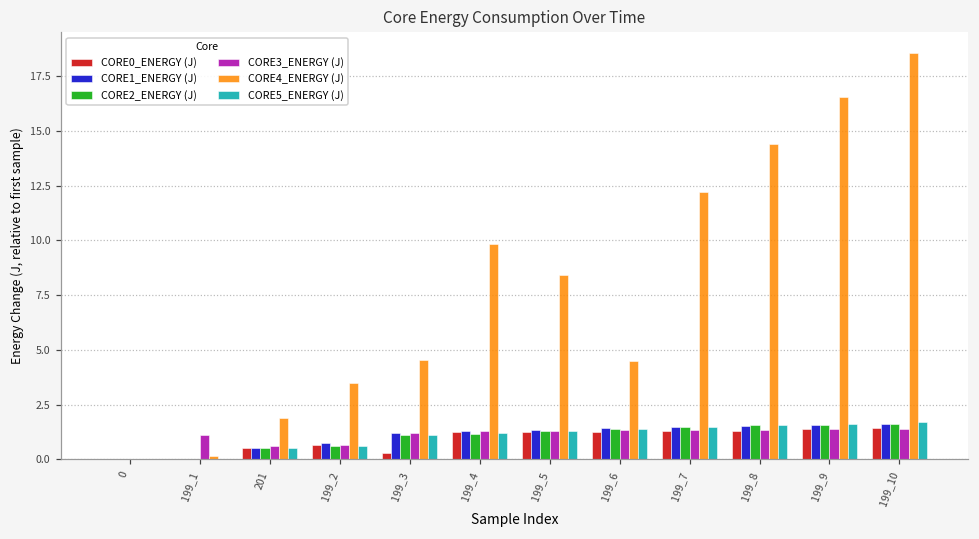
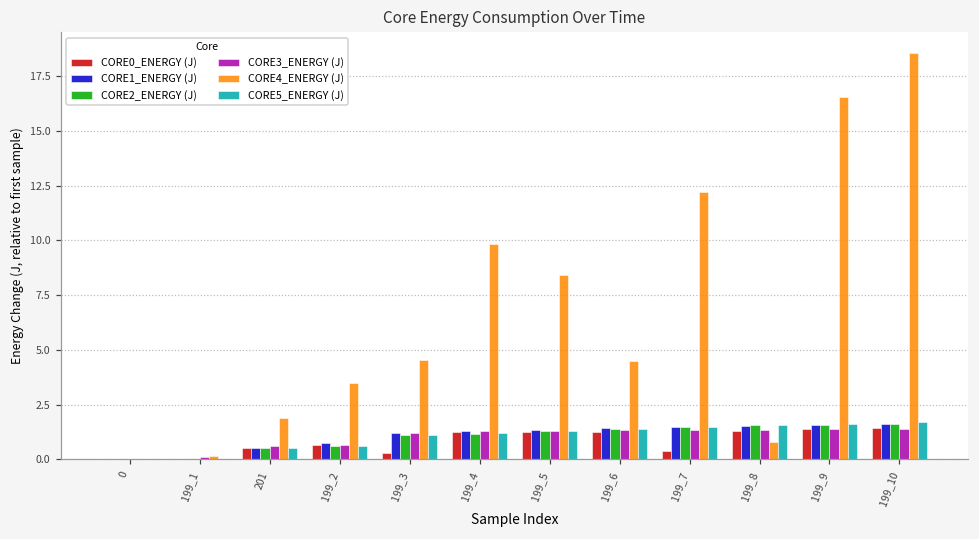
  {
    "CORE0_ENERGY (J)": {
      "0": 0.0,
      "201": 0.5,
      "199_2": 0.7,
      "199_3": 0.3,
      "199_4": 1.2,
      "199_5": 1.3,
      "199_6": 1.3,
-     "199_7": 1.3,
+     "199_7": 0.4,
      "199_8": 1.3,
      "199_9": 1.4,
      "199_10": 1.4
    },
    "CORE1_ENERGY (J)": {
      "0": 0.0,
      "201": 0.5,
      "199_2": 0.7,
      "199_3": 1.2,
      "199_4": 1.3,
      "199_5": 1.4,
      "199_6": 1.4,
      "199_7": 1.5,
      "199_8": 1.5,
      "199_9": 1.6,
      "199_10": 1.6
    },
    "CORE2_ENERGY (J)": {
      "0": 0.0,
      "201": 0.5,
      "199_2": 0.6,
      "199_3": 1.1,
      "199_4": 1.2,
      "199_5": 1.3,
      "199_6": 1.4,
      "199_7": 1.5,
      "199_8": 1.6,
      "199_9": 1.6,
      "199_10": 1.6
    },
    "CORE3_ENERGY (J)": {
      "0": 0.0,
-     "199_1": 1.1,
+     "199_1": 0.1,
      "201": 0.6,
      "199_2": 0.7,
      "199_3": 1.2,
      "199_4": 1.3,
      "199_5": 1.3,
      "199_6": 1.3,
      "199_7": 1.3,
      "199_8": 1.4,
      "199_9": 1.4,
      "199_10": 1.4
    },
    "CORE4_ENERGY (J)": {
      "0": 0.0,
      "199_1": 0.2,
      "201": 1.9,
      "199_2": 3.5,
      "199_3": 4.5,
      "199_4": 9.9,
      "199_5": 8.4,
      "199_6": 4.5,
      "199_7": 12.2,
-     "199_8": 14.4,
+     "199_8": 0.8,
      "199_9": 16.6,
      "199_10": 18.6
    },
    "CORE5_ENERGY (J)": {
      "0": 0.0,
      "201": 0.5,
      "199_2": 0.6,
      "199_3": 1.1,
      "199_4": 1.2,
      "199_5": 1.3,
      "199_6": 1.4,
      "199_7": 1.5,
      "199_8": 1.6,
      "199_9": 1.6,
      "199_10": 1.7
    }
  }
